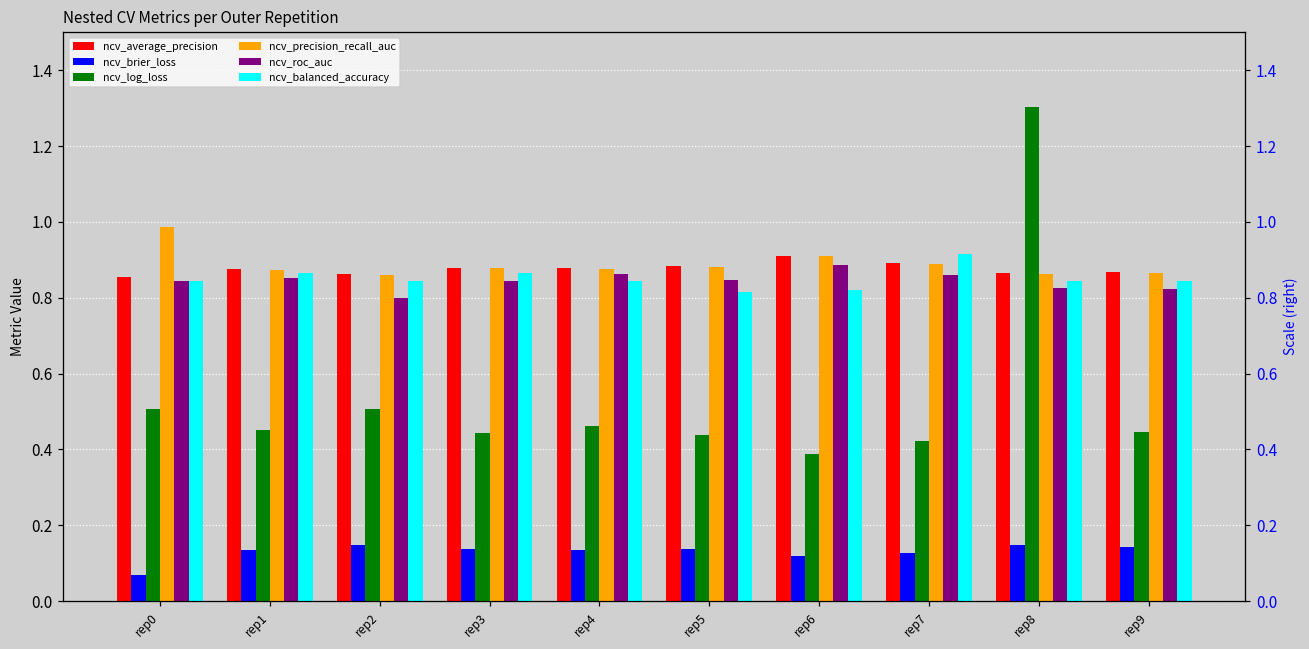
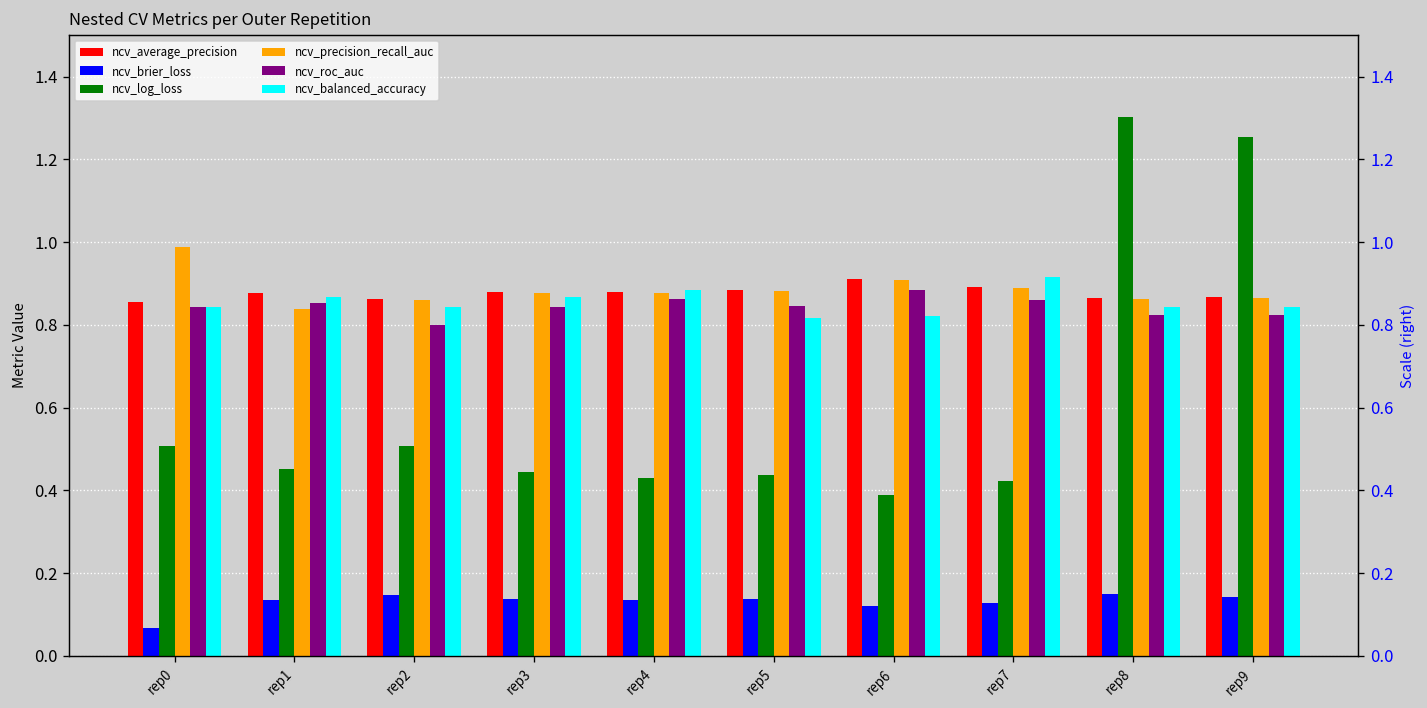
  {
    "ncv_average_precision": {
      "rep0": 0.85,
      "rep1": 0.88,
      "rep2": 0.86,
      "rep3": 0.88,
      "rep4": 0.88,
      "rep5": 0.88,
      "rep6": 0.91,
      "rep7": 0.89,
      "rep8": 0.87,
      "rep9": 0.87
    },
    "ncv_brier_loss": {
      "rep0": 0.07,
      "rep1": 0.14,
      "rep2": 0.15,
      "rep3": 0.14,
      "rep4": 0.14,
      "rep5": 0.14,
      "rep6": 0.12,
      "rep7": 0.13,
      "rep8": 0.15,
      "rep9": 0.14
    },
    "ncv_log_loss": {
      "rep0": 0.51,
      "rep1": 0.45,
      "rep2": 0.51,
      "rep3": 0.44,
-     "rep4": 0.46,
+     "rep4": 0.43,
      "rep5": 0.44,
      "rep6": 0.39,
      "rep7": 0.42,
      "rep8": 1.30,
-     "rep9": 0.45
+     "rep9": 1.25
    },
    "ncv_precision_recall_auc": {
      "rep0": 0.99,
-     "rep1": 0.87,
+     "rep1": 0.84,
      "rep2": 0.86,
      "rep3": 0.88,
      "rep4": 0.88,
      "rep5": 0.88,
      "rep6": 0.91,
      "rep7": 0.89,
      "rep8": 0.86,
      "rep9": 0.86
    },
    "ncv_roc_auc": {
      "rep0": 0.84,
      "rep1": 0.85,
      "rep2": 0.80,
      "rep3": 0.84,
      "rep4": 0.86,
      "rep5": 0.85,
      "rep6": 0.89,
      "rep7": 0.86,
      "rep8": 0.82,
      "rep9": 0.82
    },
    "ncv_balanced_accuracy": {
      "rep0": 0.84,
      "rep1": 0.87,
      "rep2": 0.84,
      "rep3": 0.87,
-     "rep4": 0.84,
+     "rep4": 0.88,
      "rep5": 0.82,
      "rep6": 0.82,
      "rep7": 0.92,
      "rep8": 0.84,
      "rep9": 0.84
    }
  }
